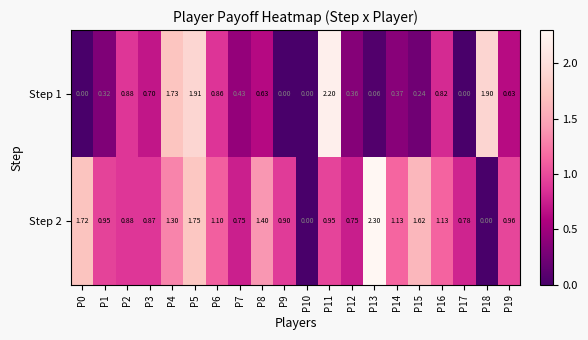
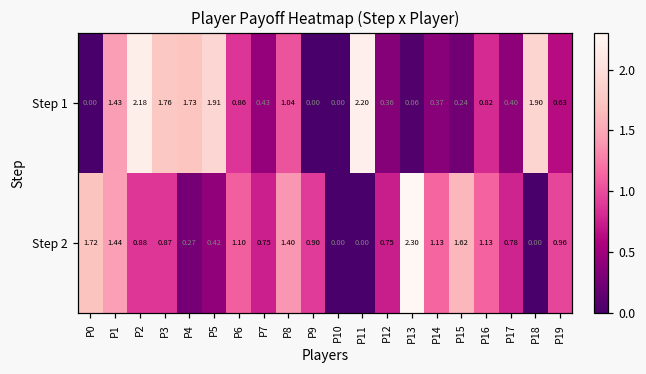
  {
    "Step 1": {
      "P0": 0.00,
-     "P1": 0.32,
-     "P2": 0.88,
-     "P3": 0.70,
+     "P1": 1.43,
+     "P2": 2.18,
+     "P3": 1.76,
      "P4": 1.73,
      "P5": 1.91,
      "P6": 0.86,
      "P7": 0.43,
-     "P8": 0.63,
+     "P8": 1.04,
      "P9": 0.00,
      "P10": 0.00,
      "P11": 2.20,
      "P12": 0.36,
      "P13": 0.06,
      "P14": 0.37,
      "P15": 0.24,
      "P16": 0.82,
-     "P17": 0.00,
+     "P17": 0.40,
      "P18": 1.90,
      "P19": 0.63
    },
    "Step 2": {
      "P0": 1.72,
-     "P1": 0.95,
+     "P1": 1.44,
      "P2": 0.88,
      "P3": 0.87,
-     "P4": 1.30,
-     "P5": 1.75,
+     "P4": 0.27,
+     "P5": 0.42,
      "P6": 1.10,
      "P7": 0.75,
      "P8": 1.40,
      "P9": 0.90,
      "P10": 0.00,
-     "P11": 0.95,
+     "P11": 0.00,
      "P12": 0.75,
      "P13": 2.30,
      "P14": 1.13,
      "P15": 1.62,
      "P16": 1.13,
      "P17": 0.78,
      "P18": 0.00,
      "P19": 0.96
    }
  }
